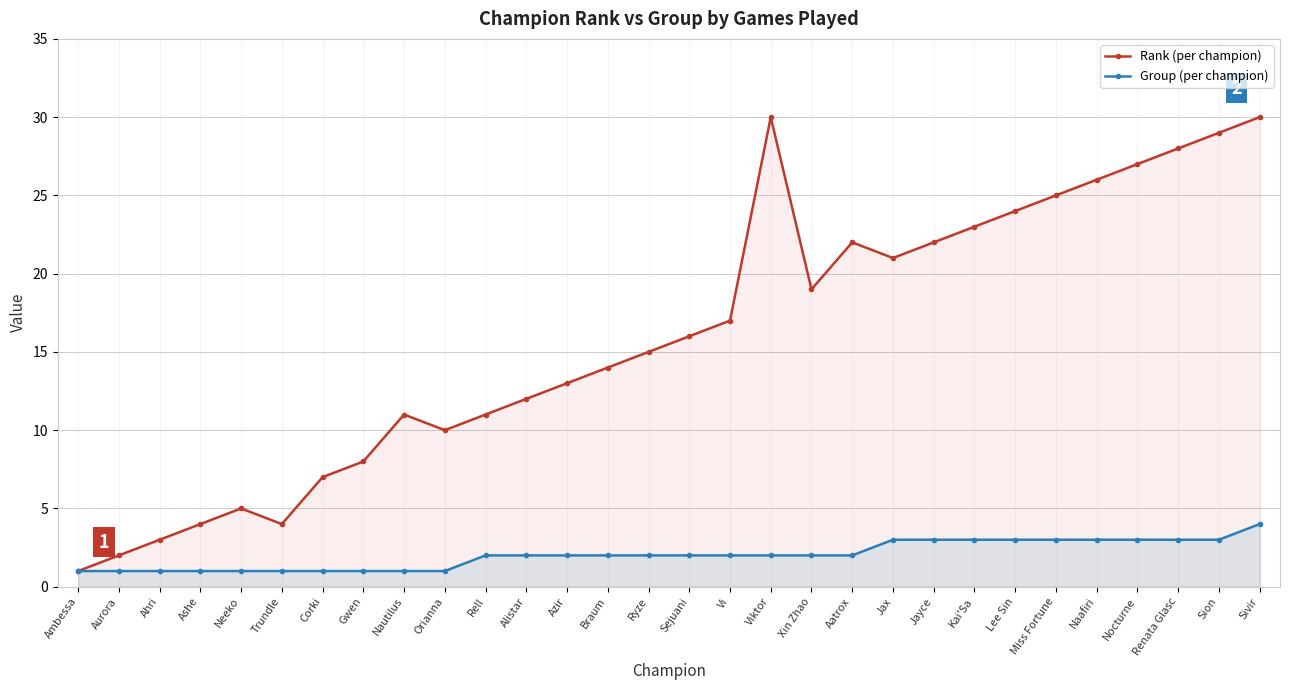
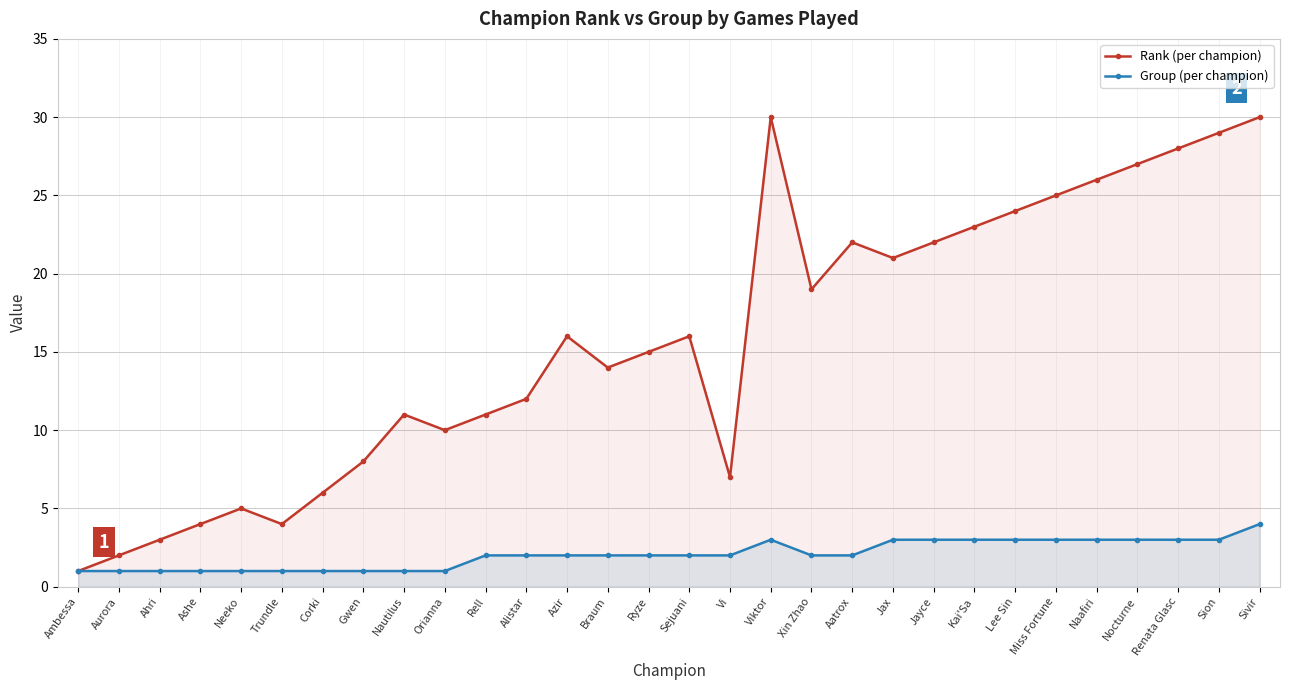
  {
    "Rank (per champion)": {
      "Ahri": 3,
      "Ashe": 4,
      "Neeko": 5,
      "Trundle": 4,
-     "Corki": 7,
+     "Corki": 6,
      "Gwen": 8,
      "Nautilus": 11,
      "Orianna": 10,
      "Rell": 11,
      "Alistar": 12,
-     "Azir": 13,
+     "Azir": 16,
      "Braum": 14,
      "Ryze": 15,
      "Sejuani": 16,
-     "Vi": 17,
+     "Vi": 7,
      "Viktor": 30,
      "Xin Zhao": 19,
      "Aatrox": 22,
      "Jax": 21,
      "Jayce": 22,
      "Kai'Sa": 23,
      "Lee Sin": 24,
      "Miss Fortune": 25,
      "Naafiri": 26,
      "Nocturne": 27,
      "Renata Glasc": 28,
      "Sion": 29,
      "Sivir": 30
    },
    "Group (per champion)": {
      "Ahri": 1,
      "Ashe": 1,
      "Neeko": 1,
      "Trundle": 1,
      "Corki": 1,
      "Gwen": 1,
      "Nautilus": 1,
      "Orianna": 1,
      "Rell": 2,
      "Alistar": 2,
      "Azir": 2,
      "Braum": 2,
      "Ryze": 2,
      "Sejuani": 2,
      "Vi": 2,
-     "Viktor": 2,
+     "Viktor": 3,
      "Xin Zhao": 2,
      "Aatrox": 2,
      "Jax": 3,
      "Jayce": 3,
      "Kai'Sa": 3,
      "Lee Sin": 3,
      "Miss Fortune": 3,
      "Naafiri": 3,
      "Nocturne": 3,
      "Renata Glasc": 3,
      "Sion": 3,
      "Sivir": 4
    }
  }
